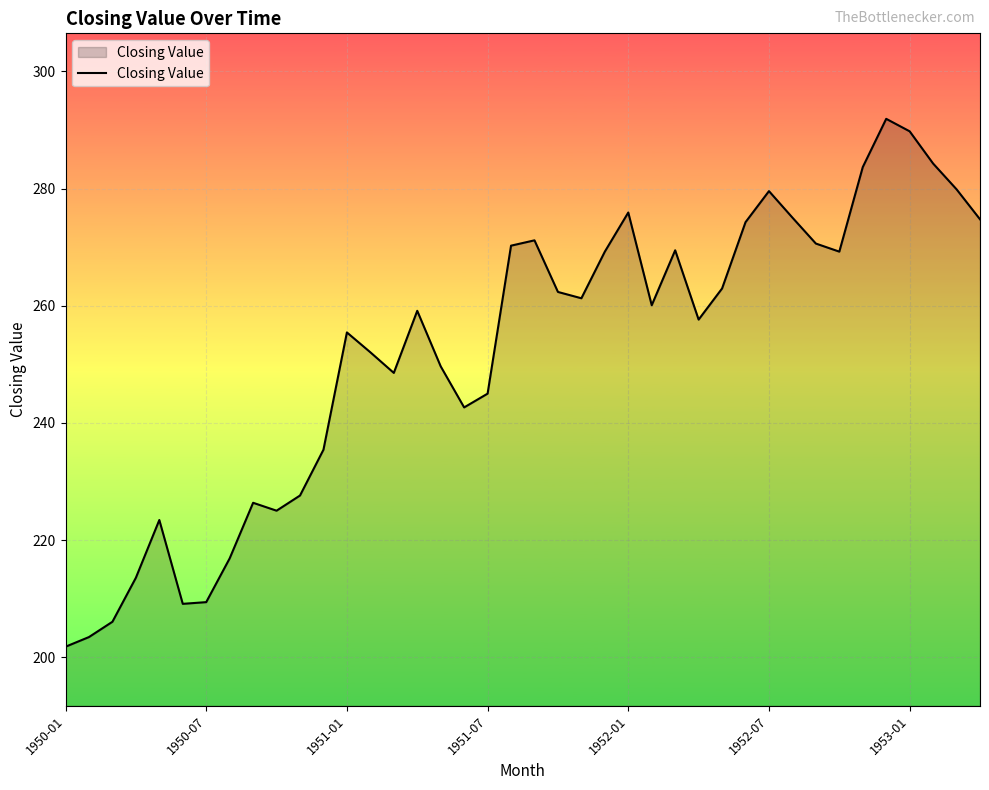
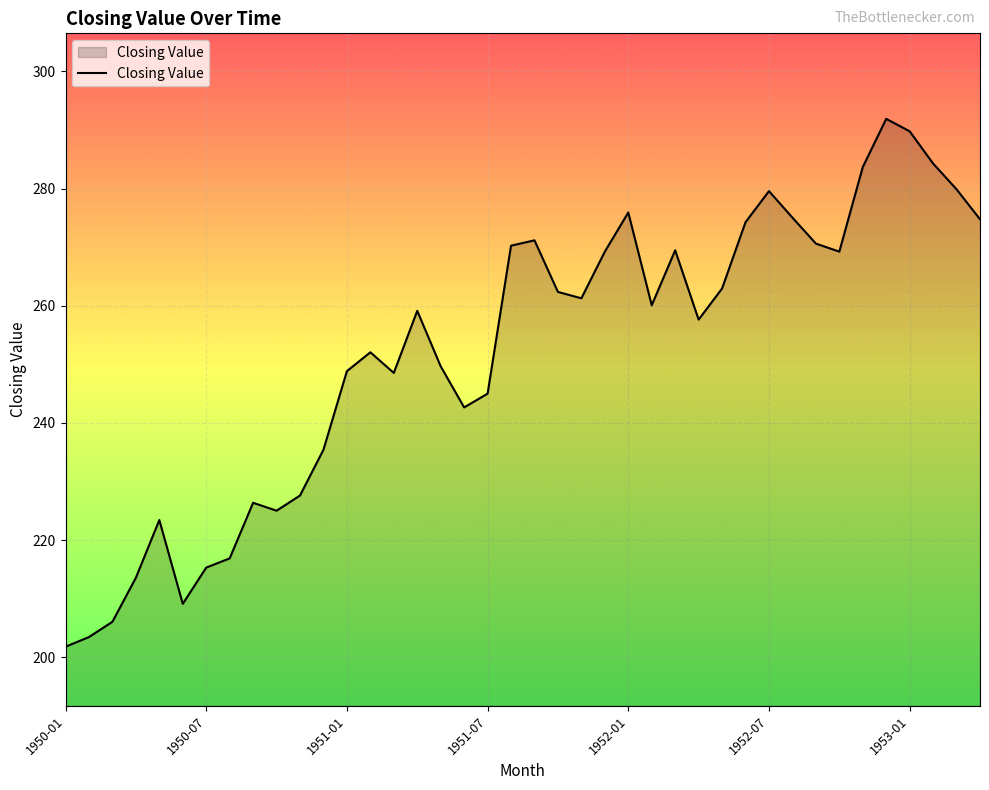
  {
    "1950-01": 202,
-   "1950-07": 209,
-   "1951-01": 255,
+   "1950-07": 215,
+   "1951-01": 249,
    "1951-07": 245,
    "1952-01": 276,
    "1952-07": 280,
    "1953-01": 290
  }
